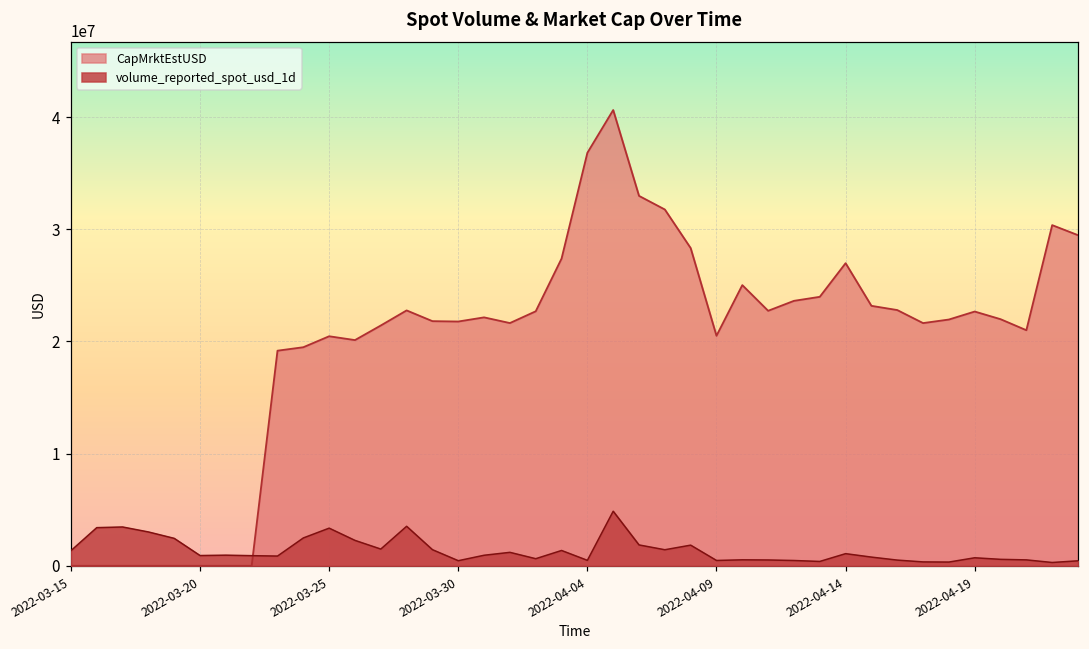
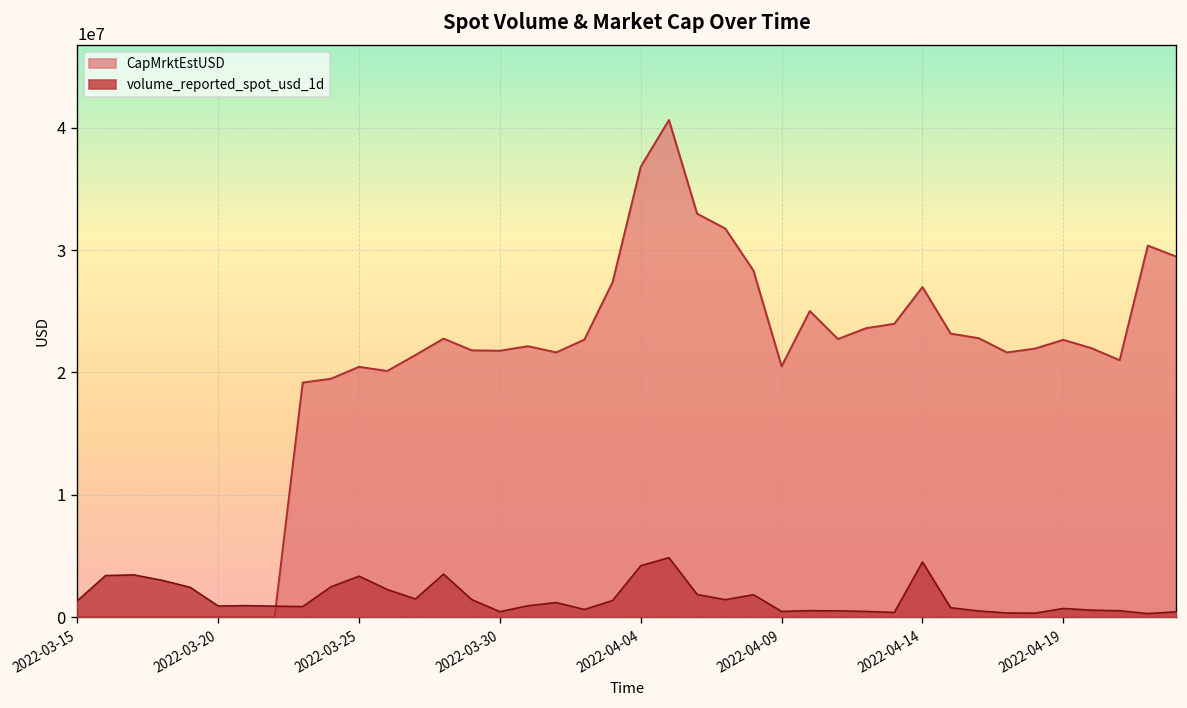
  {
    "CapMrktEstUSD": {
      "2022-03-15": 0,
      "2022-03-20": 0,
      "2022-03-25": 20500000,
      "2022-03-30": 21800000,
      "2022-04-04": 36800000,
      "2022-04-09": 20500000,
      "2022-04-14": 27000000,
      "2022-04-19": 22700000
    },
    "volume_reported_spot_usd_1d": {
      "2022-03-15": 1300000,
      "2022-03-20": 900000,
      "2022-03-25": 3400000,
      "2022-03-30": 500000,
-     "2022-04-04": 500000,
+     "2022-04-04": 4200000,
      "2022-04-09": 500000,
-     "2022-04-14": 1100000,
+     "2022-04-14": 4500000,
      "2022-04-19": 700000
    }
  }
